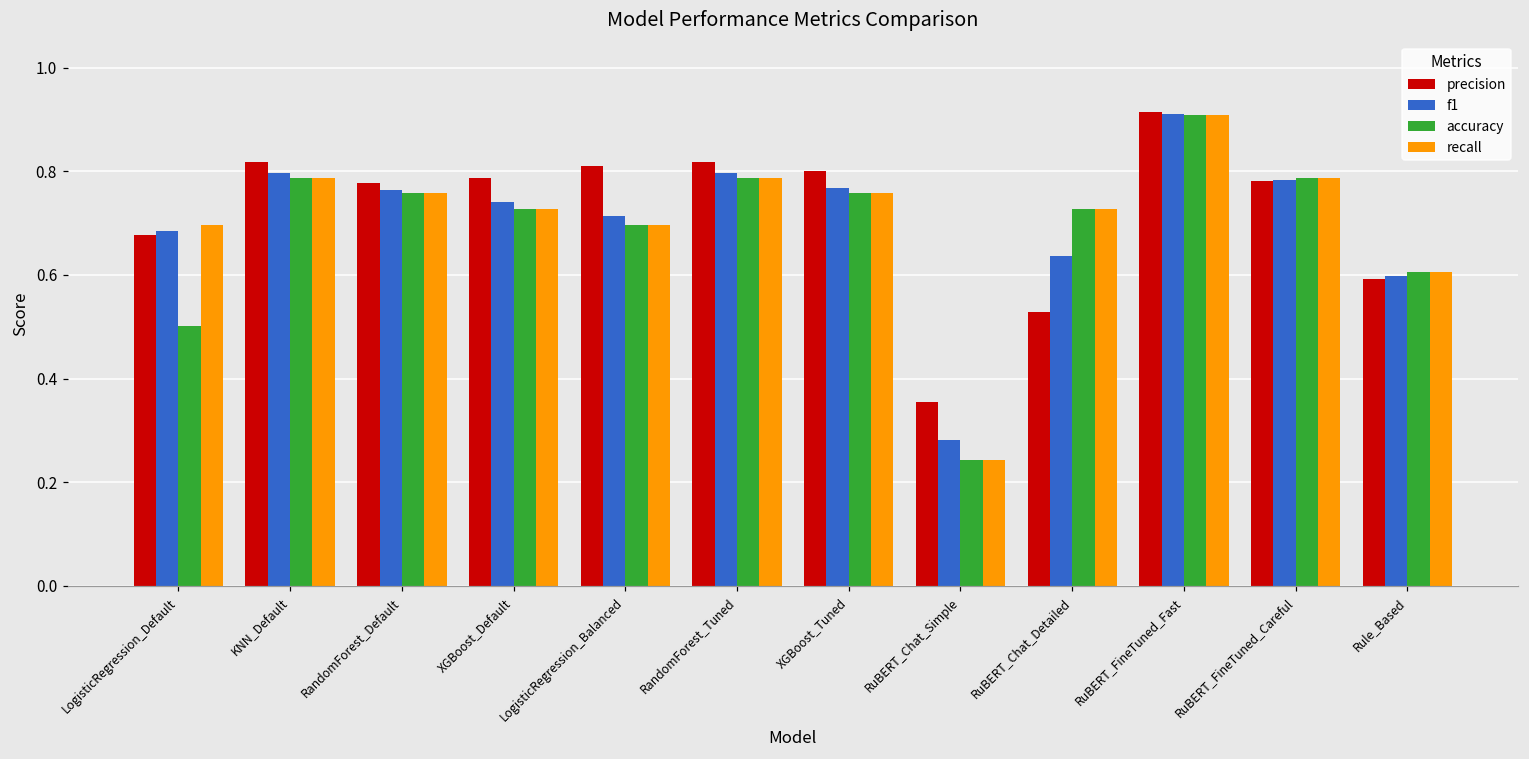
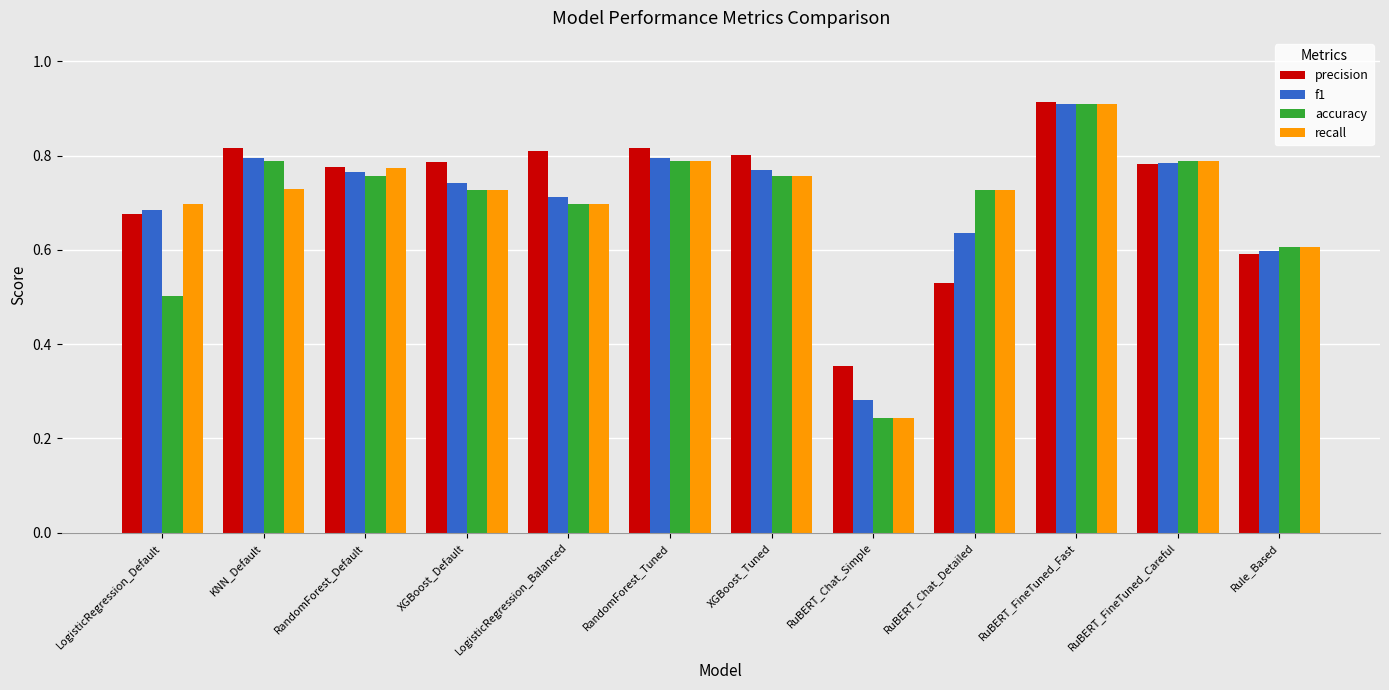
  {
    "precision": {
      "LogisticRegression_Default": 0.68,
      "KNN_Default": 0.82,
      "RandomForest_Default": 0.78,
      "XGBoost_Default": 0.79,
      "LogisticRegression_Balanced": 0.81,
      "RandomForest_Tuned": 0.82,
      "XGBoost_Tuned": 0.80,
      "RuBERT_Chat_Simple": 0.35,
      "RuBERT_Chat_Detailed": 0.53,
      "RuBERT_FineTuned_Fast": 0.91,
      "RuBERT_FineTuned_Careful": 0.78,
      "Rule_Based": 0.59
    },
    "f1": {
      "LogisticRegression_Default": 0.68,
      "KNN_Default": 0.80,
      "RandomForest_Default": 0.76,
      "XGBoost_Default": 0.74,
      "LogisticRegression_Balanced": 0.71,
      "RandomForest_Tuned": 0.80,
      "XGBoost_Tuned": 0.77,
      "RuBERT_Chat_Simple": 0.28,
      "RuBERT_Chat_Detailed": 0.64,
      "RuBERT_FineTuned_Fast": 0.91,
      "RuBERT_FineTuned_Careful": 0.78,
      "Rule_Based": 0.60
    },
    "accuracy": {
      "LogisticRegression_Default": 0.50,
      "KNN_Default": 0.79,
      "RandomForest_Default": 0.76,
      "XGBoost_Default": 0.73,
      "LogisticRegression_Balanced": 0.70,
      "RandomForest_Tuned": 0.79,
      "XGBoost_Tuned": 0.76,
      "RuBERT_Chat_Simple": 0.24,
      "RuBERT_Chat_Detailed": 0.73,
      "RuBERT_FineTuned_Fast": 0.91,
      "RuBERT_FineTuned_Careful": 0.79,
      "Rule_Based": 0.61
    },
    "recall": {
      "LogisticRegression_Default": 0.70,
-     "KNN_Default": 0.79,
-     "RandomForest_Default": 0.76,
+     "KNN_Default": 0.73,
+     "RandomForest_Default": 0.77,
      "XGBoost_Default": 0.73,
      "LogisticRegression_Balanced": 0.70,
      "RandomForest_Tuned": 0.79,
      "XGBoost_Tuned": 0.76,
      "RuBERT_Chat_Simple": 0.24,
      "RuBERT_Chat_Detailed": 0.73,
      "RuBERT_FineTuned_Fast": 0.91,
      "RuBERT_FineTuned_Careful": 0.79,
      "Rule_Based": 0.61
    }
  }
